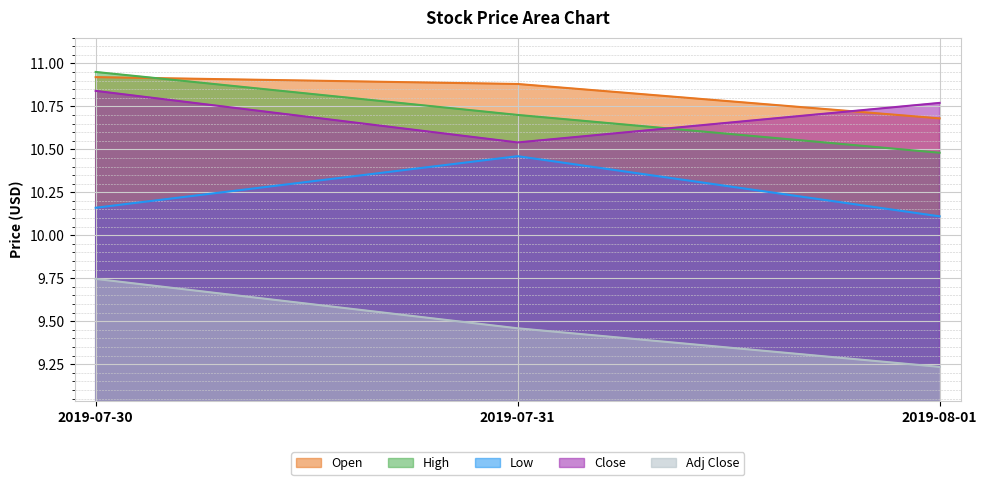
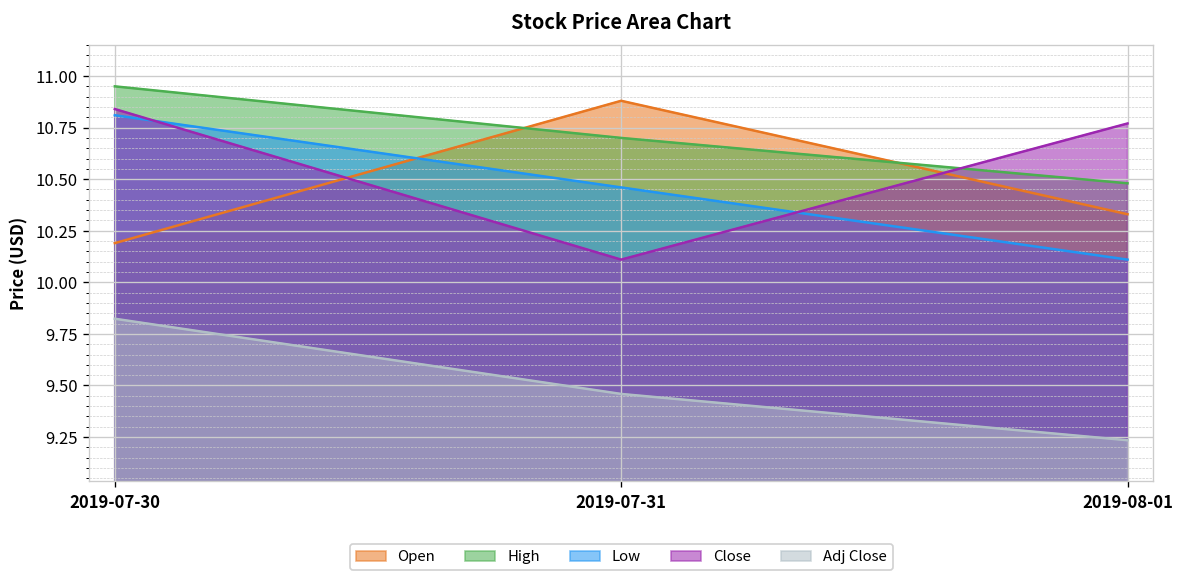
  {
    "Open": {
-     "2019-07-30": 10.92,
+     "2019-07-30": 10.19,
      "2019-07-31": 10.88,
-     "2019-08-01": 10.68
+     "2019-08-01": 10.33
    },
    "High": {
      "2019-07-30": 10.95,
      "2019-07-31": 10.70,
      "2019-08-01": 10.48
    },
    "Low": {
-     "2019-07-30": 10.16,
+     "2019-07-30": 10.81,
      "2019-07-31": 10.46,
      "2019-08-01": 10.11
    },
    "Close": {
      "2019-07-30": 10.84,
-     "2019-07-31": 10.54,
+     "2019-07-31": 10.11,
      "2019-08-01": 10.77
    },
    "Adj Close": {
-     "2019-07-30": 9.75,
+     "2019-07-30": 9.82,
      "2019-07-31": 9.46,
      "2019-08-01": 9.23
    }
  }
